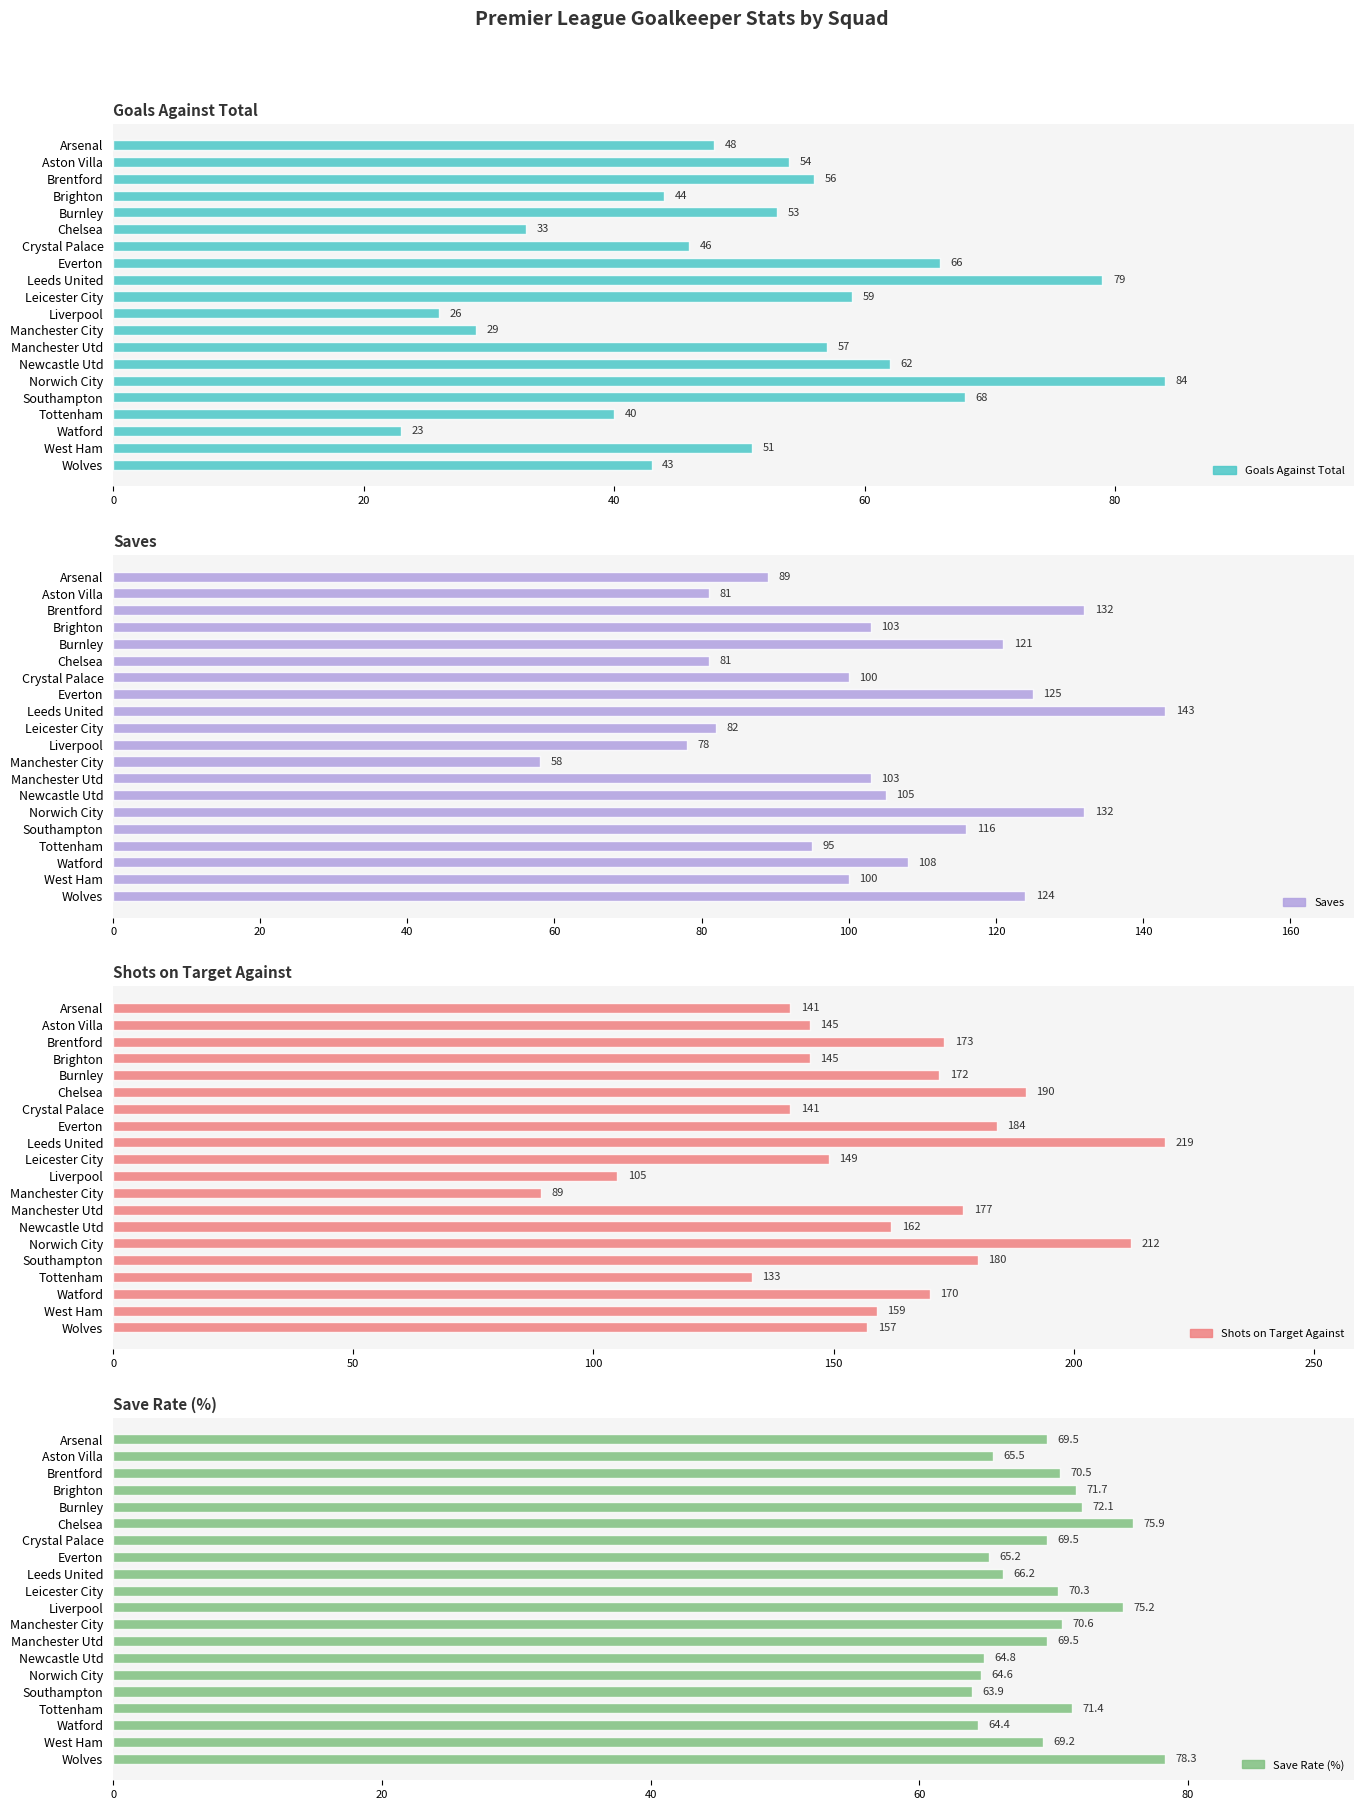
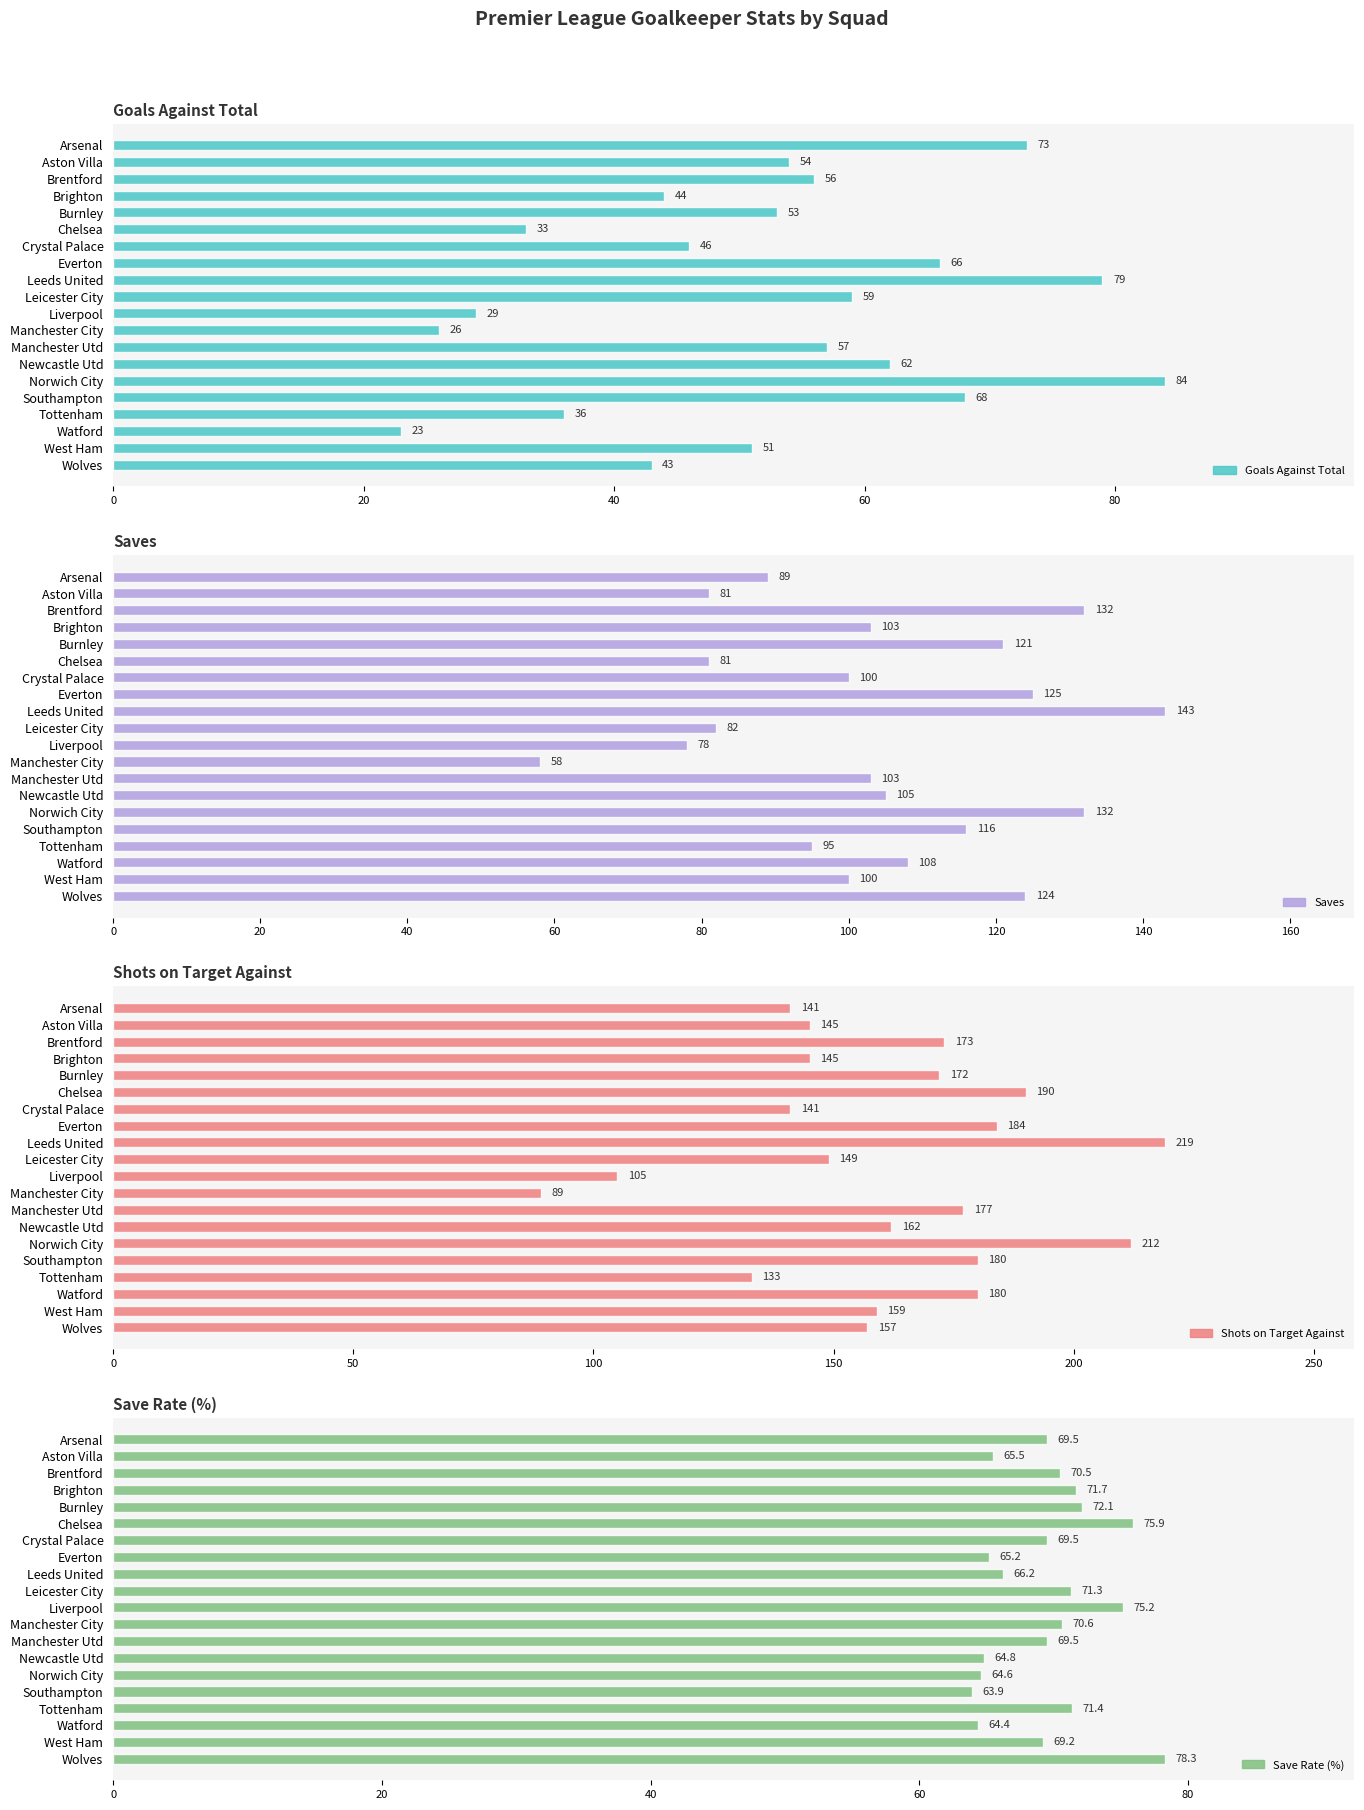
  {
    "Goals Against Total": {
-     "Arsenal": 48,
+     "Arsenal": 73,
      "Aston Villa": 54,
      "Brentford": 56,
      "Brighton": 44,
      "Burnley": 53,
      "Chelsea": 33,
      "Crystal Palace": 46,
      "Everton": 66,
      "Leeds United": 79,
      "Leicester City": 59,
-     "Liverpool": 26,
-     "Manchester City": 29,
+     "Liverpool": 29,
+     "Manchester City": 26,
      "Manchester Utd": 57,
      "Newcastle Utd": 62,
      "Norwich City": 84,
      "Southampton": 68,
-     "Tottenham": 40,
+     "Tottenham": 36,
      "Watford": 23,
      "West Ham": 51,
      "Wolves": 43
    },
    "Saves": {
      "Arsenal": 89,
      "Aston Villa": 81,
      "Brentford": 132,
      "Brighton": 103,
      "Burnley": 121,
      "Chelsea": 81,
      "Crystal Palace": 100,
      "Everton": 125,
      "Leeds United": 143,
      "Leicester City": 82,
      "Liverpool": 78,
      "Manchester City": 58,
      "Manchester Utd": 103,
      "Newcastle Utd": 105,
      "Norwich City": 132,
      "Southampton": 116,
      "Tottenham": 95,
      "Watford": 108,
      "West Ham": 100,
      "Wolves": 124
    },
    "Shots on Target Against": {
      "Arsenal": 141,
      "Aston Villa": 145,
      "Brentford": 173,
      "Brighton": 145,
      "Burnley": 172,
      "Chelsea": 190,
      "Crystal Palace": 141,
      "Everton": 184,
      "Leeds United": 219,
      "Leicester City": 149,
      "Liverpool": 105,
      "Manchester City": 89,
      "Manchester Utd": 177,
      "Newcastle Utd": 162,
      "Norwich City": 212,
      "Southampton": 180,
      "Tottenham": 133,
-     "Watford": 170,
+     "Watford": 180,
      "West Ham": 159,
      "Wolves": 157
    },
    "Save Rate (%)": {
      "Arsenal": 69.5,
      "Aston Villa": 65.5,
      "Brentford": 70.5,
      "Brighton": 71.7,
      "Burnley": 72.1,
      "Chelsea": 75.9,
      "Crystal Palace": 69.5,
      "Everton": 65.2,
      "Leeds United": 66.2,
-     "Leicester City": 70.3,
+     "Leicester City": 71.3,
      "Liverpool": 75.2,
      "Manchester City": 70.6,
      "Manchester Utd": 69.5,
      "Newcastle Utd": 64.8,
      "Norwich City": 64.6,
      "Southampton": 63.9,
      "Tottenham": 71.4,
      "Watford": 64.4,
      "West Ham": 69.2,
      "Wolves": 78.3
    }
  }
